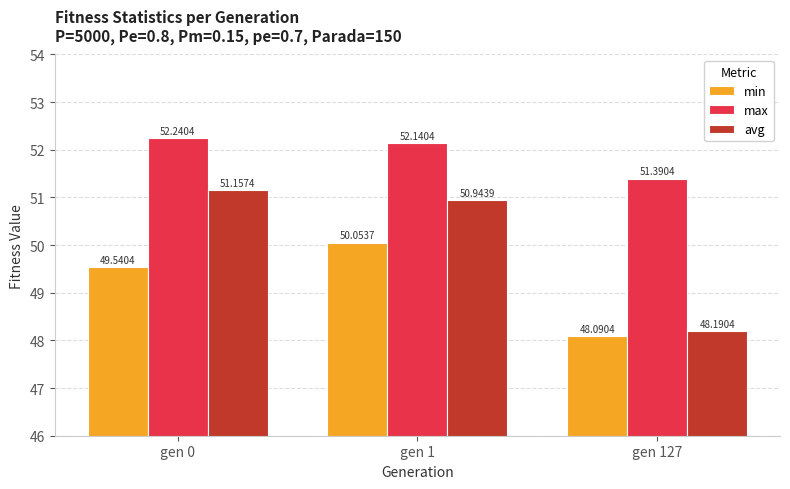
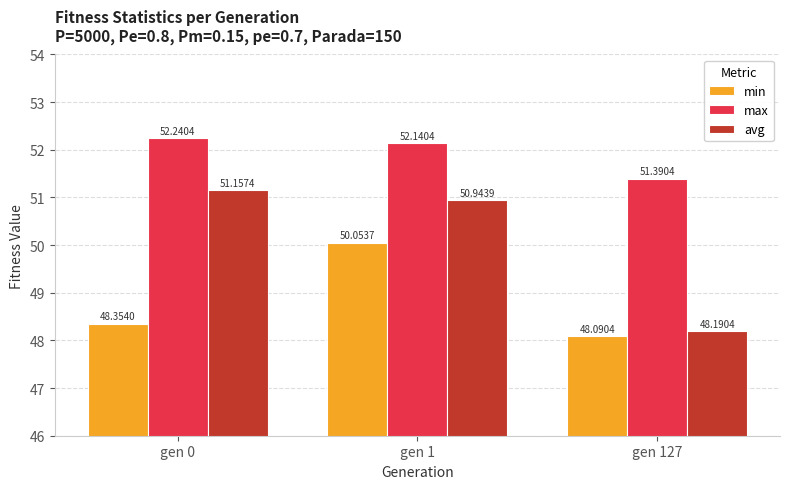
  {
    "min": {
-     "gen 0": 49.5404,
+     "gen 0": 48.3540,
      "gen 1": 50.0537,
      "gen 127": 48.0904
    }
  }
